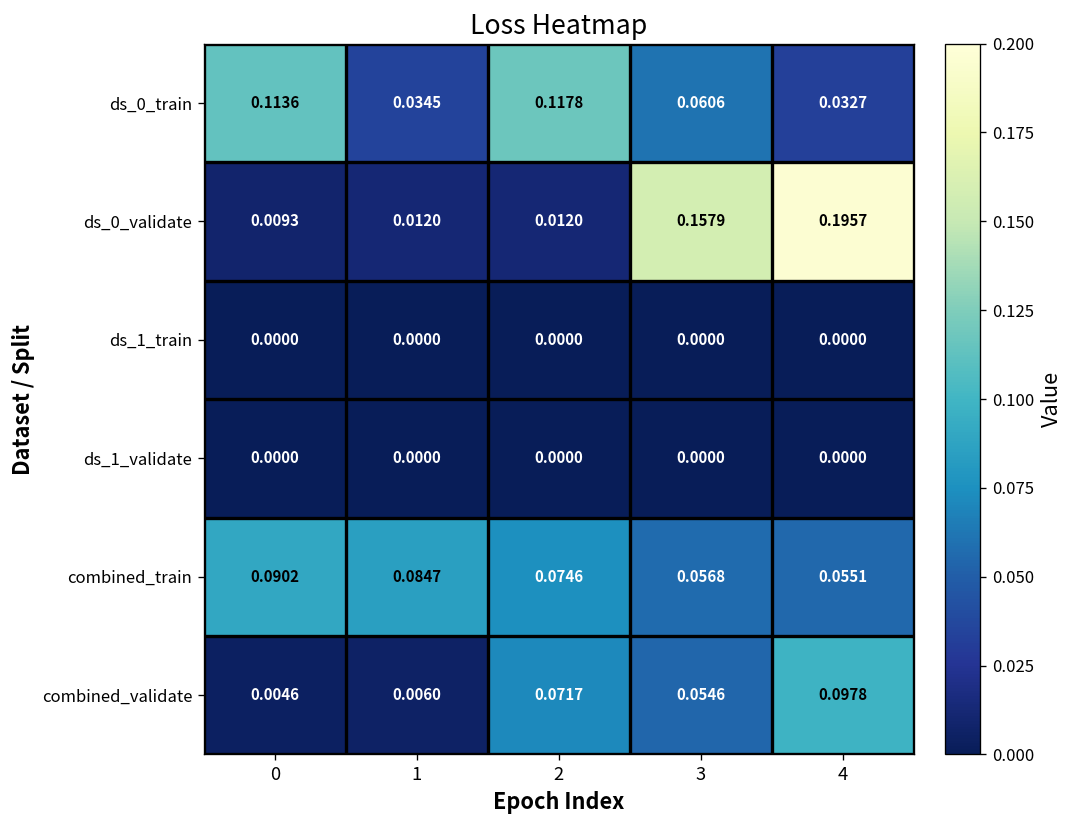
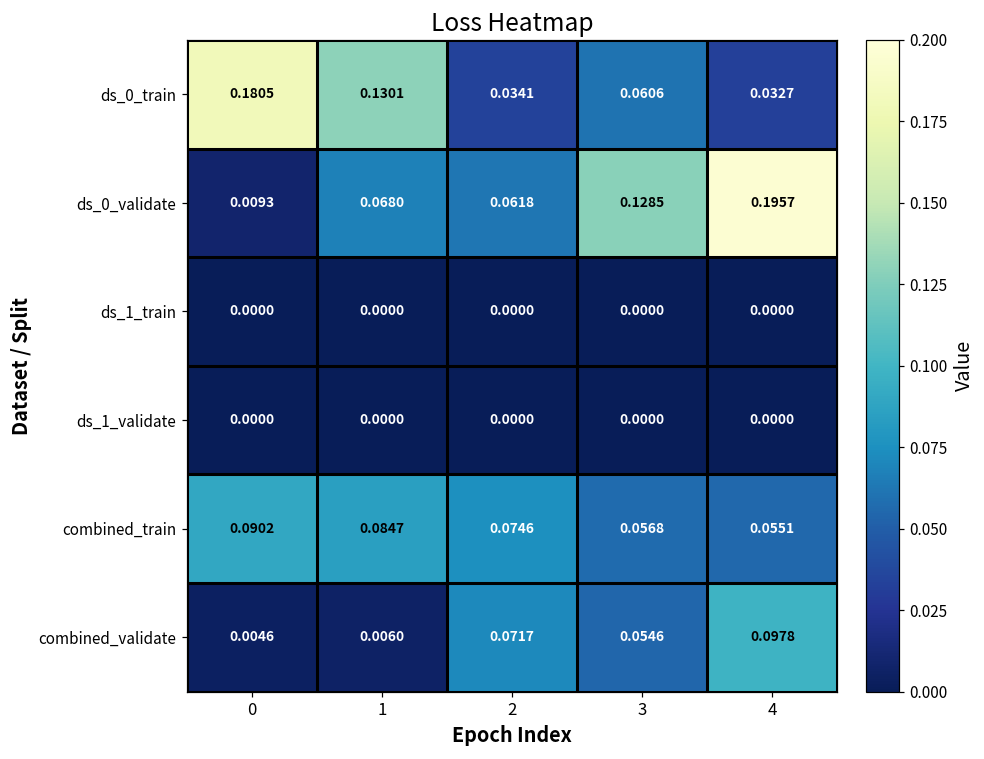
  {
    "ds_0_train": {
-     "0": 0.1136,
-     "1": 0.0345,
-     "2": 0.1178,
+     "0": 0.1805,
+     "1": 0.1301,
+     "2": 0.0341,
      "3": 0.0606,
      "4": 0.0327
    },
    "ds_0_validate": {
      "0": 0.0093,
-     "1": 0.0120,
-     "2": 0.0120,
-     "3": 0.1579,
+     "1": 0.0680,
+     "2": 0.0618,
+     "3": 0.1285,
      "4": 0.1957
    },
    "ds_1_train": {
      "0": 0.0000,
      "1": 0.0000,
      "2": 0.0000,
      "3": 0.0000,
      "4": 0.0000
    },
    "ds_1_validate": {
      "0": 0.0000,
      "1": 0.0000,
      "2": 0.0000,
      "3": 0.0000,
      "4": 0.0000
    },
    "combined_train": {
      "0": 0.0902,
      "1": 0.0847,
      "2": 0.0746,
      "3": 0.0568,
      "4": 0.0551
    },
    "combined_validate": {
      "0": 0.0046,
      "1": 0.0060,
      "2": 0.0717,
      "3": 0.0546,
      "4": 0.0978
    }
  }
